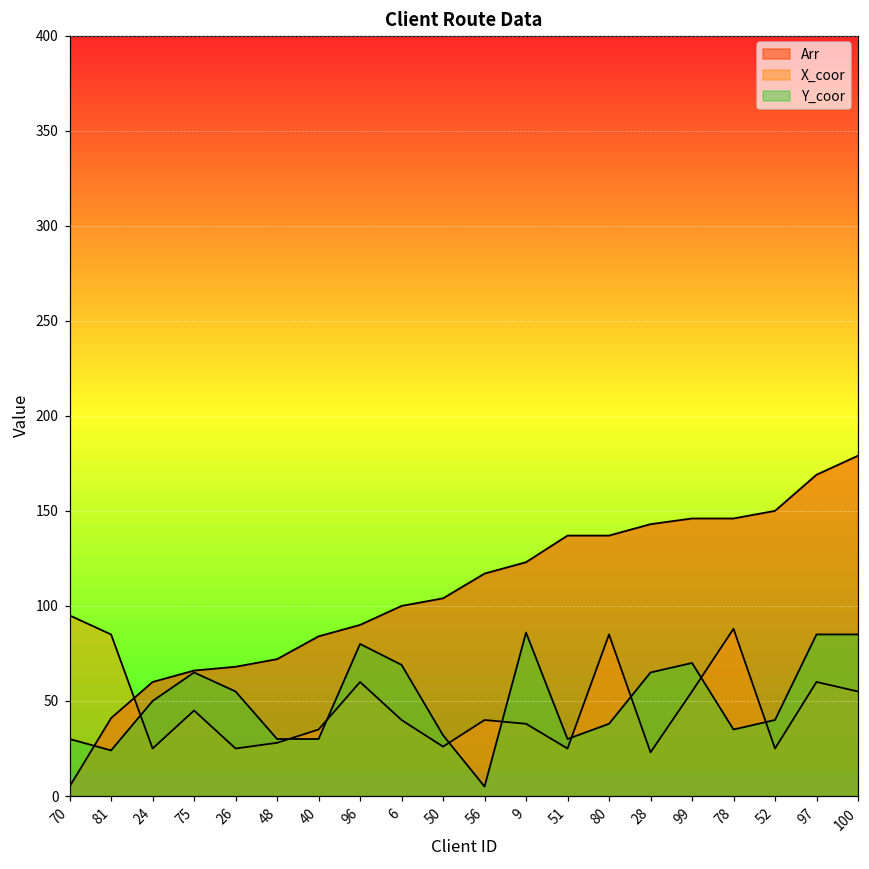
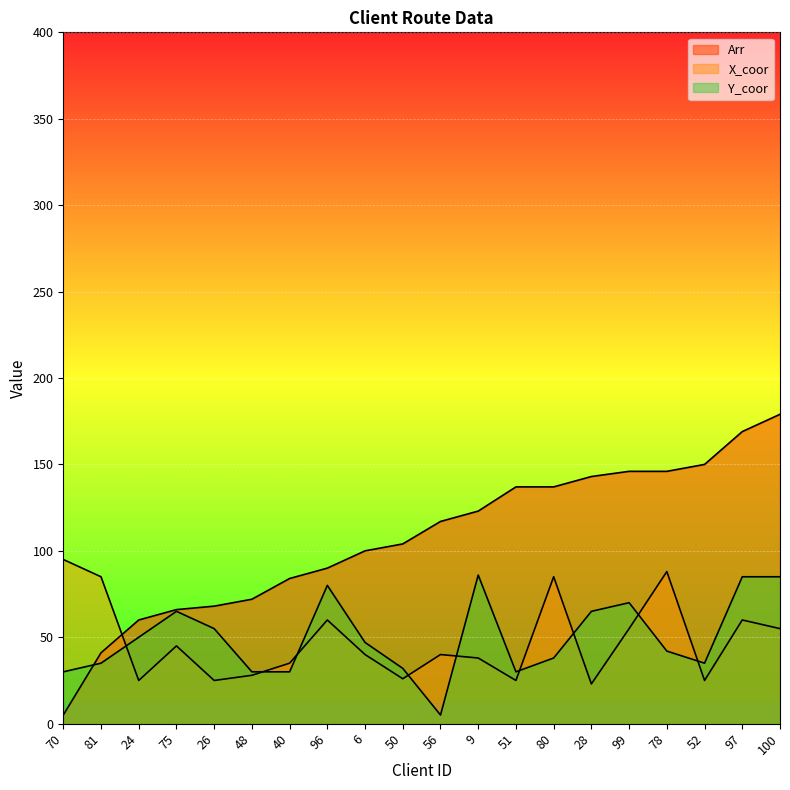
  {
    "Y_coor": {
      "70": 30,
-     "81": 24,
+     "81": 35,
      "24": 50,
      "26": 55,
      "48": 30,
      "40": 30,
      "96": 80,
-     "6": 69,
+     "6": 47,
      "50": 32,
      "9": 86,
      "51": 30,
      "80": 38,
      "28": 65,
      "99": 70,
-     "78": 35,
-     "52": 40,
+     "78": 42,
+     "52": 35,
      "97": 85,
      "100": 85
    }
  }
